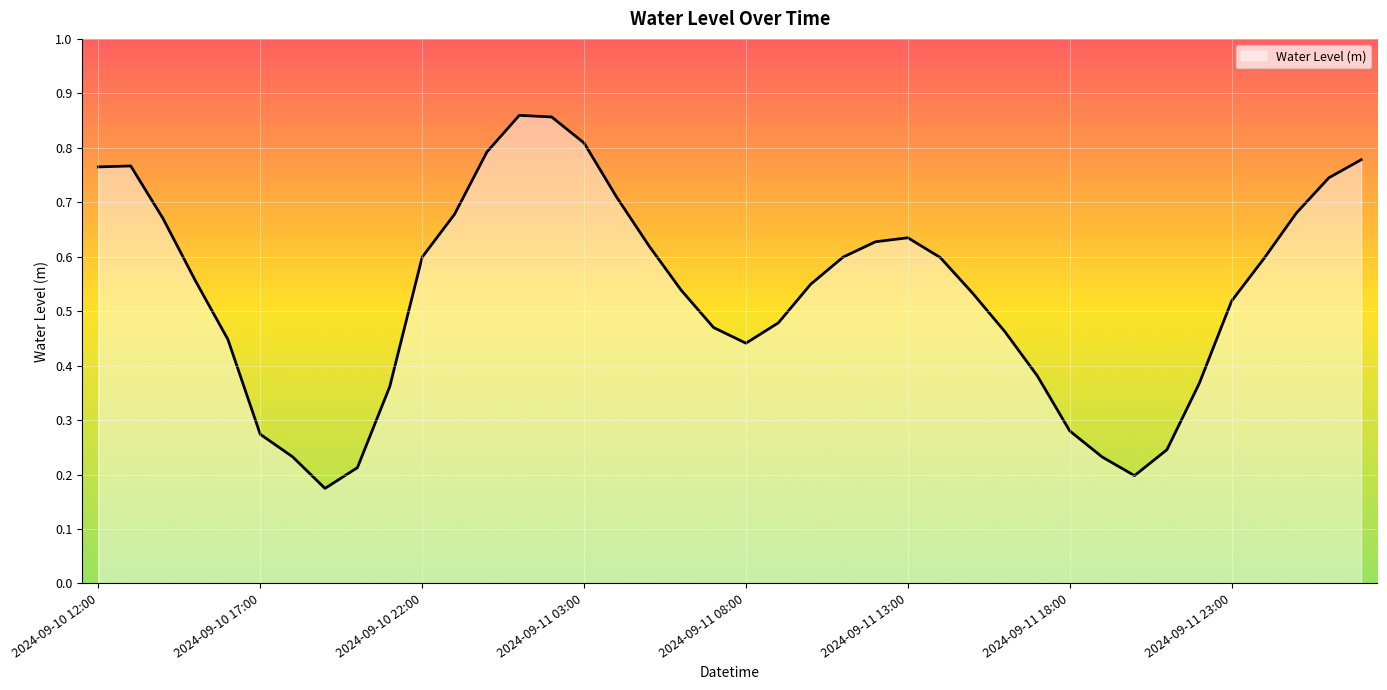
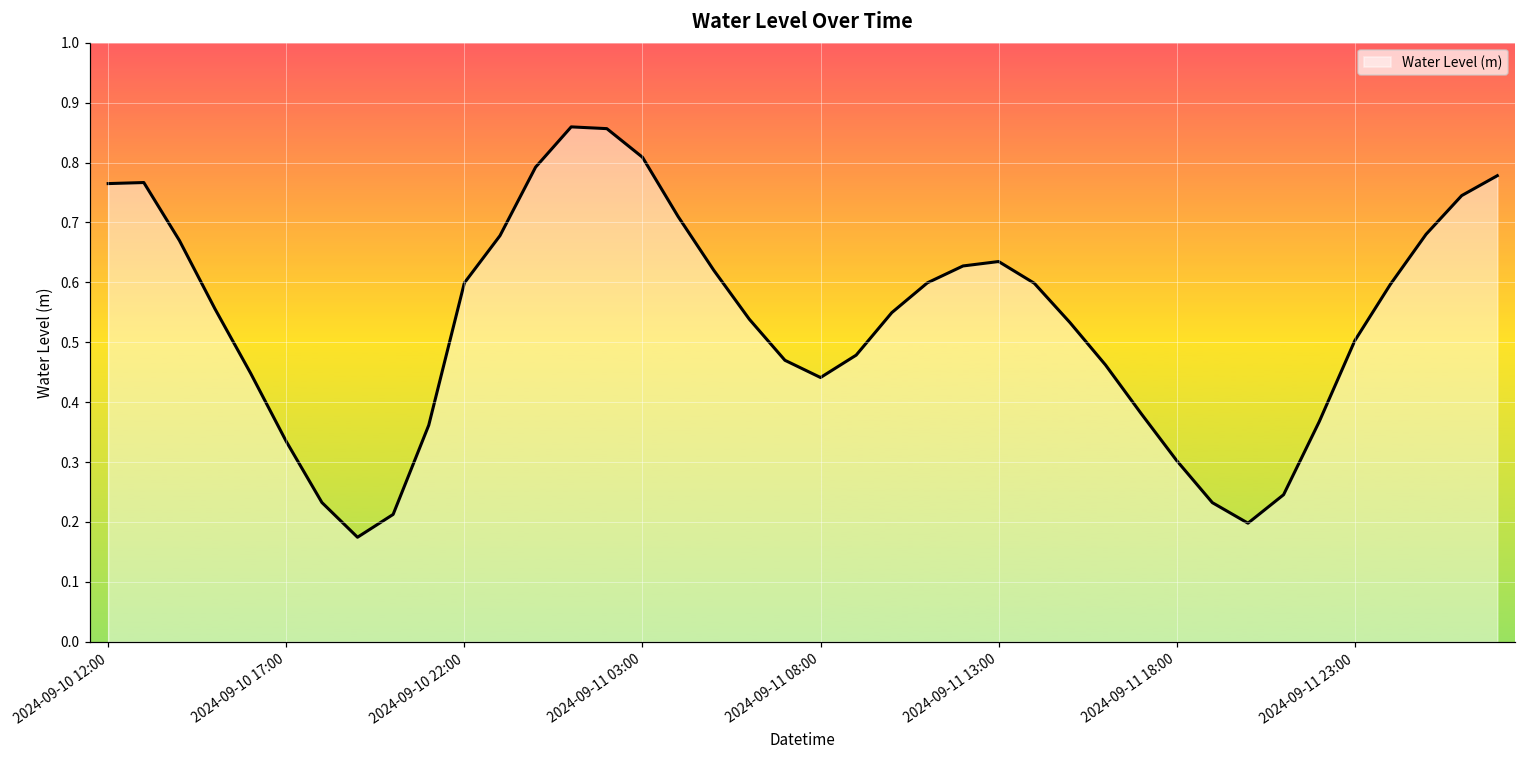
  {
    "2024-09-10 12:00": 0.76,
-   "2024-09-10 17:00": 0.27,
+   "2024-09-10 17:00": 0.33,
    "2024-09-10 22:00": 0.60,
    "2024-09-11 03:00": 0.81,
    "2024-09-11 08:00": 0.44,
    "2024-09-11 13:00": 0.63,
-   "2024-09-11 18:00": 0.28,
-   "2024-09-11 23:00": 0.52
+   "2024-09-11 18:00": 0.30,
+   "2024-09-11 23:00": 0.50
  }
